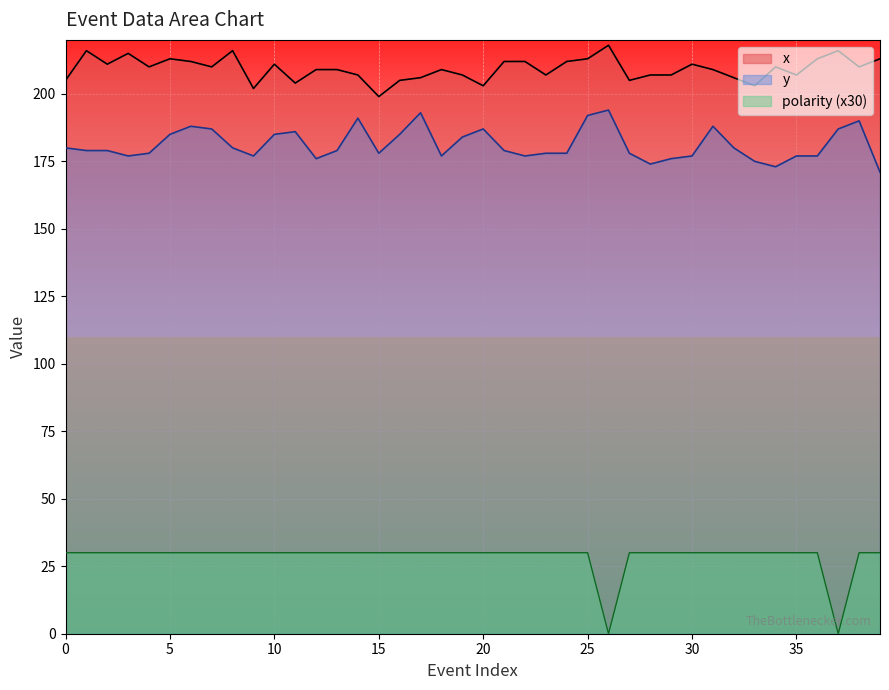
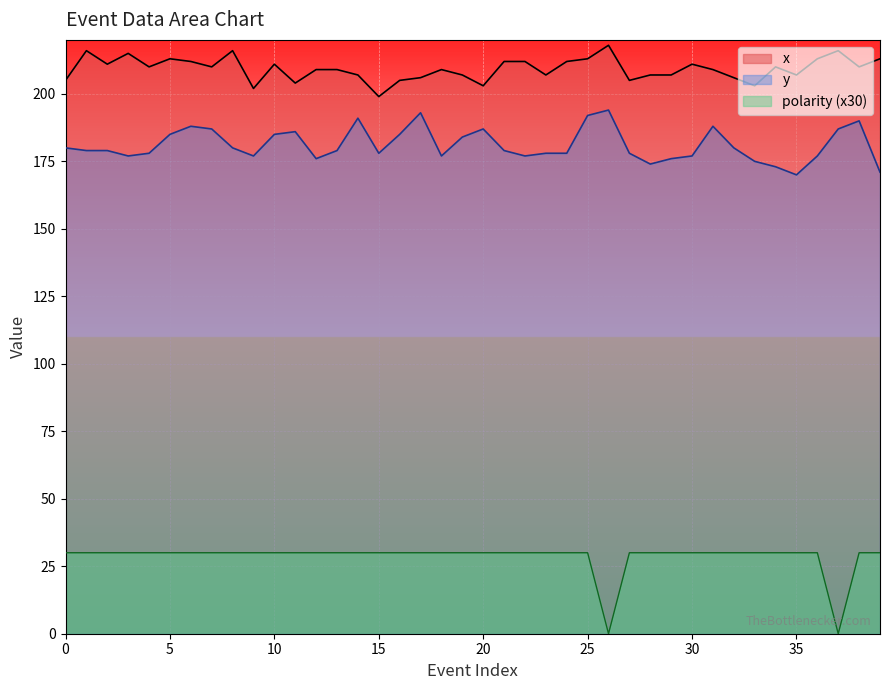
  {
    "x": {
      "0": 205,
      "5": 213,
      "10": 211,
      "15": 199,
      "20": 203,
      "25": 213,
      "30": 211
    },
    "y": {
      "0": 180,
      "5": 185,
      "10": 185,
      "15": 178,
      "20": 187,
      "25": 192,
      "30": 177,
-     "35": 177
+     "35": 170
    },
    "polarity (x30)": {
      "0": 30,
      "5": 30,
      "10": 30,
      "15": 30,
      "20": 30,
      "25": 30,
      "30": 30,
      "35": 30
    }
  }
